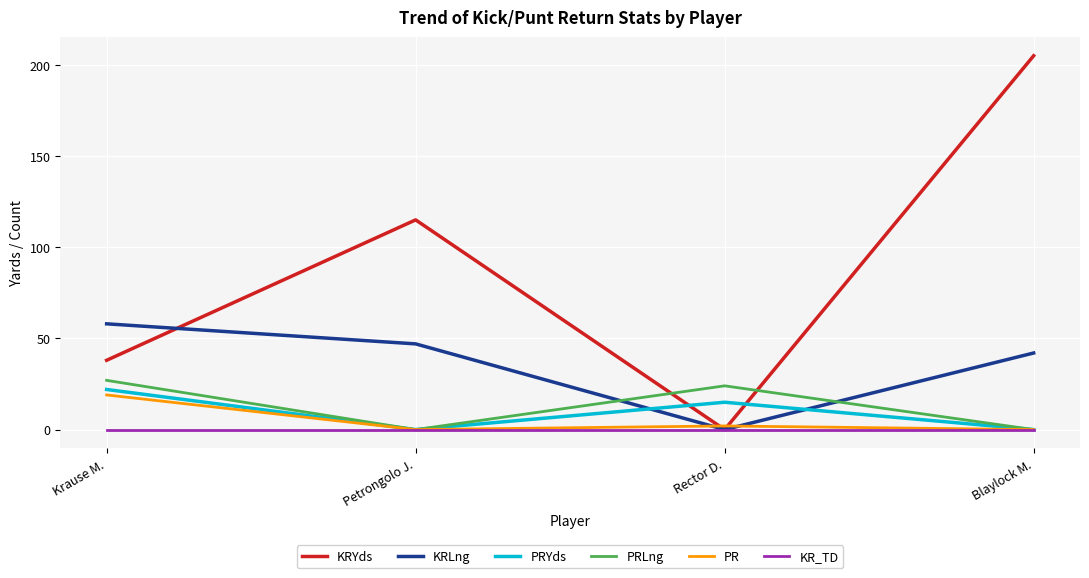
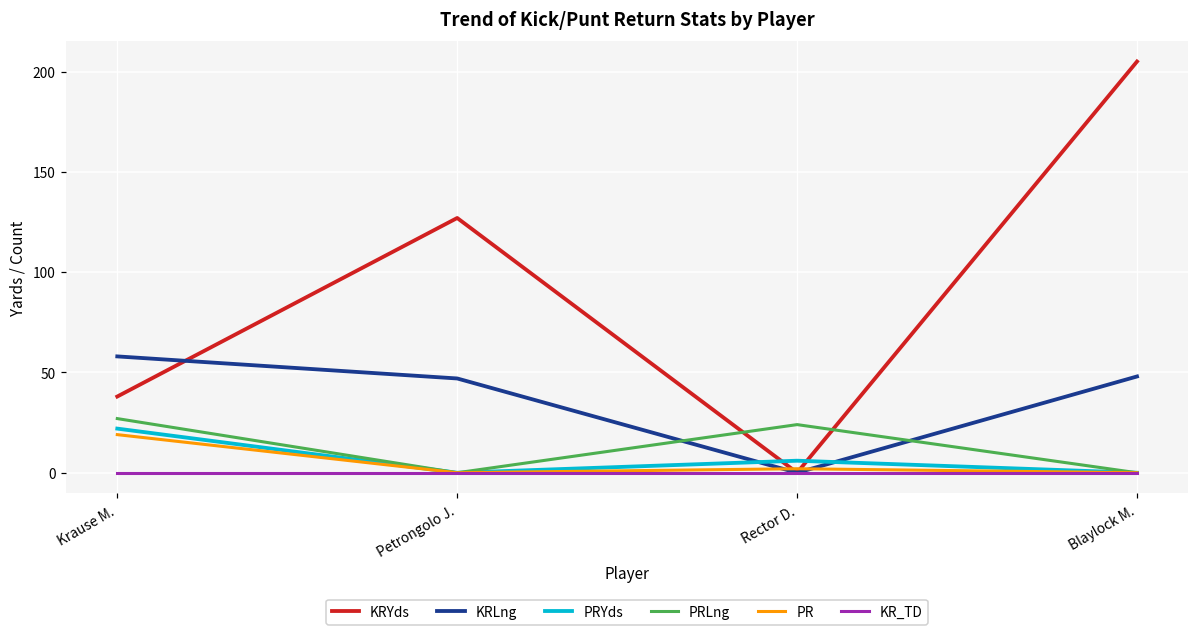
  {
    "KRYds": {
      "Krause M.": 38,
-     "Petrongolo J.": 115,
+     "Petrongolo J.": 127,
      "Blaylock M.": 205
    },
    "KRLng": {
      "Krause M.": 58,
      "Petrongolo J.": 47,
-     "Blaylock M.": 42
+     "Blaylock M.": 48
    },
    "PRYds": {
      "Krause M.": 22,
-     "Rector D.": 15
+     "Rector D.": 6
    },
    "PRLng": {
      "Krause M.": 27,
      "Rector D.": 24
    },
    "PR": {
      "Krause M.": 19,
      "Rector D.": 2
    },
    "KR_TD": {
      "Krause M.": 0
    }
  }
